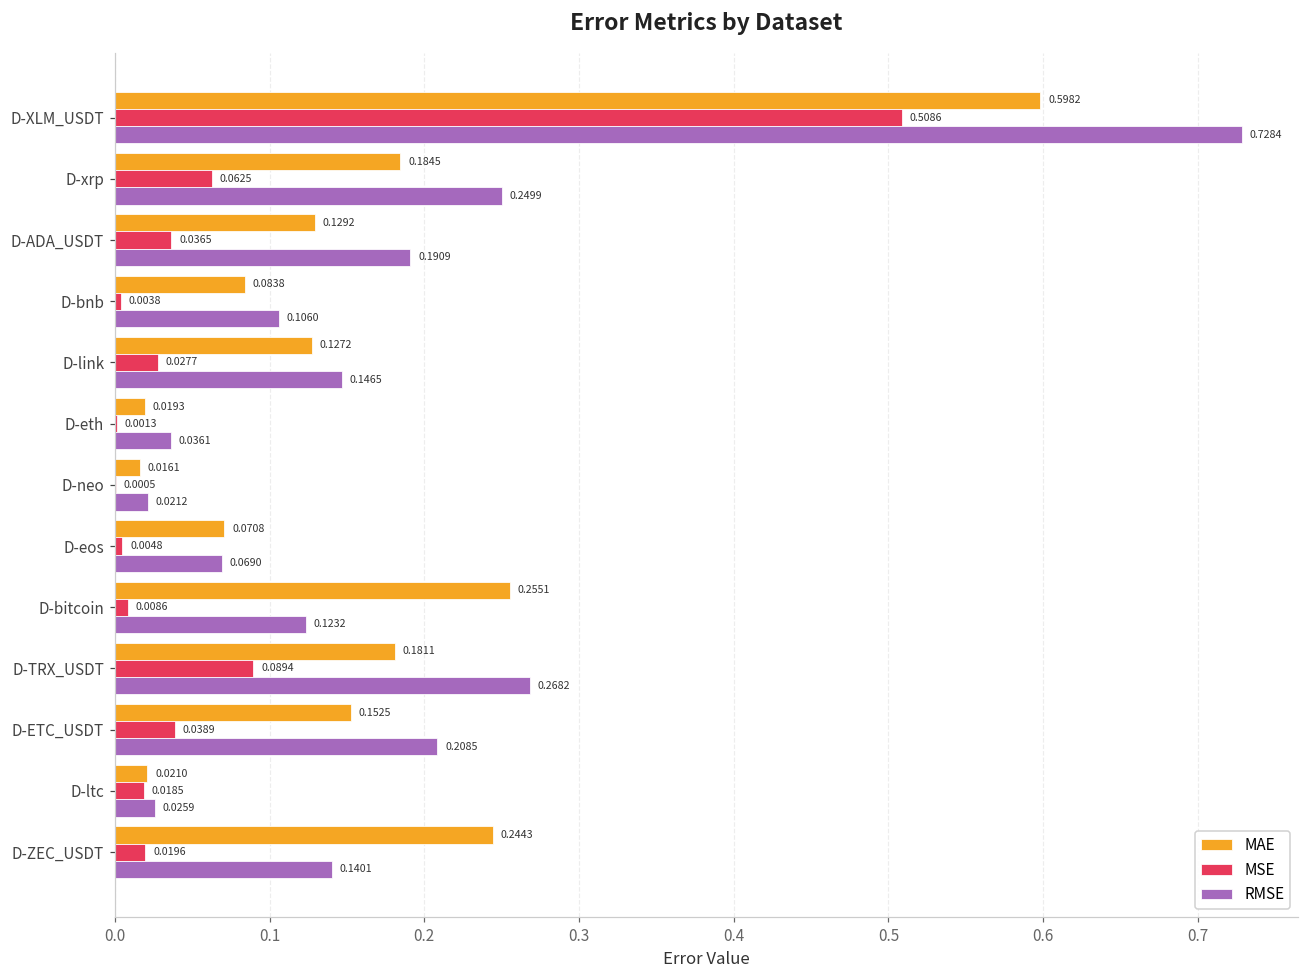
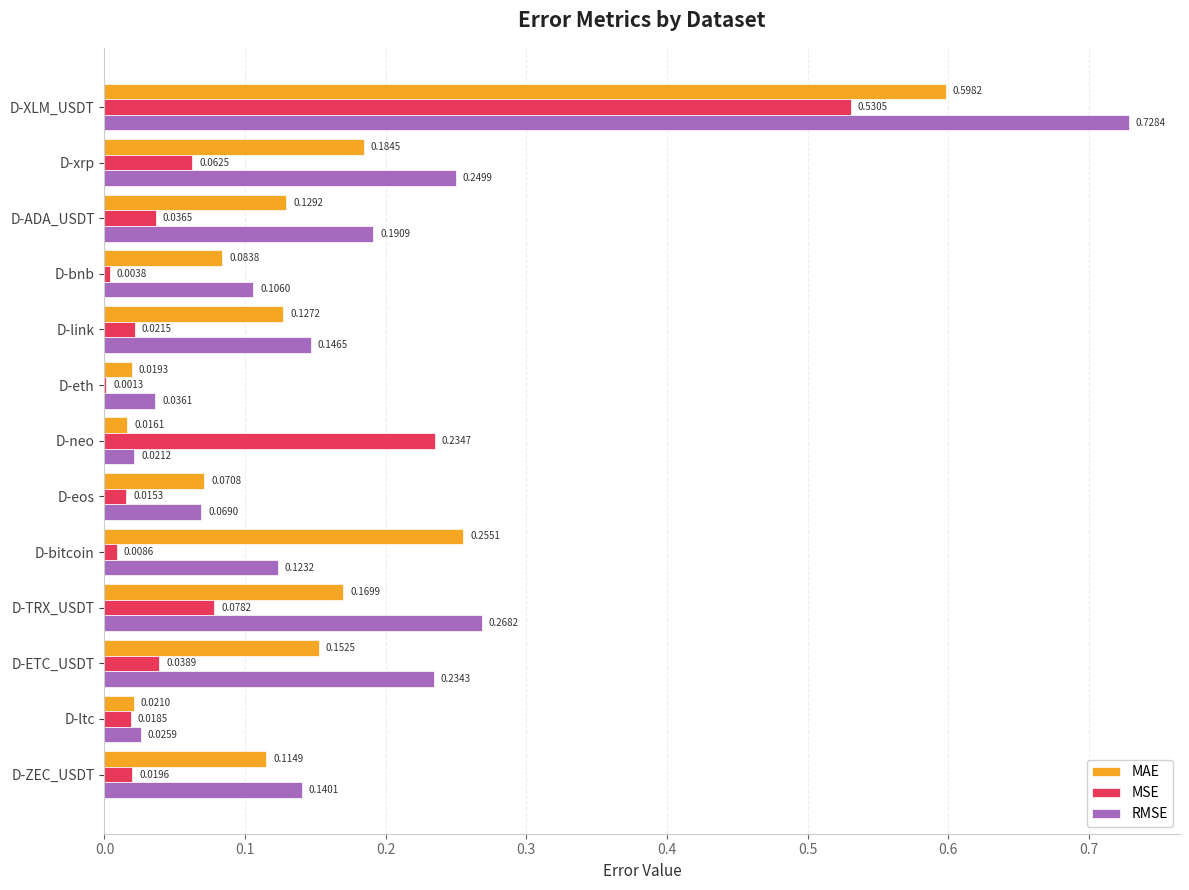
  {
    "MAE": {
      "D-XLM_USDT": 0.5982,
      "D-xrp": 0.1845,
      "D-ADA_USDT": 0.1292,
      "D-bnb": 0.0838,
      "D-link": 0.1272,
      "D-eth": 0.0193,
      "D-neo": 0.0161,
      "D-eos": 0.0708,
      "D-bitcoin": 0.2551,
-     "D-TRX_USDT": 0.1811,
+     "D-TRX_USDT": 0.1699,
      "D-ETC_USDT": 0.1525,
      "D-ltc": 0.0210,
-     "D-ZEC_USDT": 0.2443
+     "D-ZEC_USDT": 0.1149
    },
    "MSE": {
-     "D-XLM_USDT": 0.5086,
+     "D-XLM_USDT": 0.5305,
      "D-xrp": 0.0625,
      "D-ADA_USDT": 0.0365,
      "D-bnb": 0.0038,
-     "D-link": 0.0277,
+     "D-link": 0.0215,
      "D-eth": 0.0013,
-     "D-neo": 0.0005,
-     "D-eos": 0.0048,
+     "D-neo": 0.2347,
+     "D-eos": 0.0153,
      "D-bitcoin": 0.0086,
-     "D-TRX_USDT": 0.0894,
+     "D-TRX_USDT": 0.0782,
      "D-ETC_USDT": 0.0389,
      "D-ltc": 0.0185,
      "D-ZEC_USDT": 0.0196
    },
    "RMSE": {
      "D-XLM_USDT": 0.7284,
      "D-xrp": 0.2499,
      "D-ADA_USDT": 0.1909,
      "D-bnb": 0.1060,
      "D-link": 0.1465,
      "D-eth": 0.0361,
      "D-neo": 0.0212,
      "D-eos": 0.0690,
      "D-bitcoin": 0.1232,
      "D-TRX_USDT": 0.2682,
-     "D-ETC_USDT": 0.2085,
+     "D-ETC_USDT": 0.2343,
      "D-ltc": 0.0259,
      "D-ZEC_USDT": 0.1401
    }
  }
